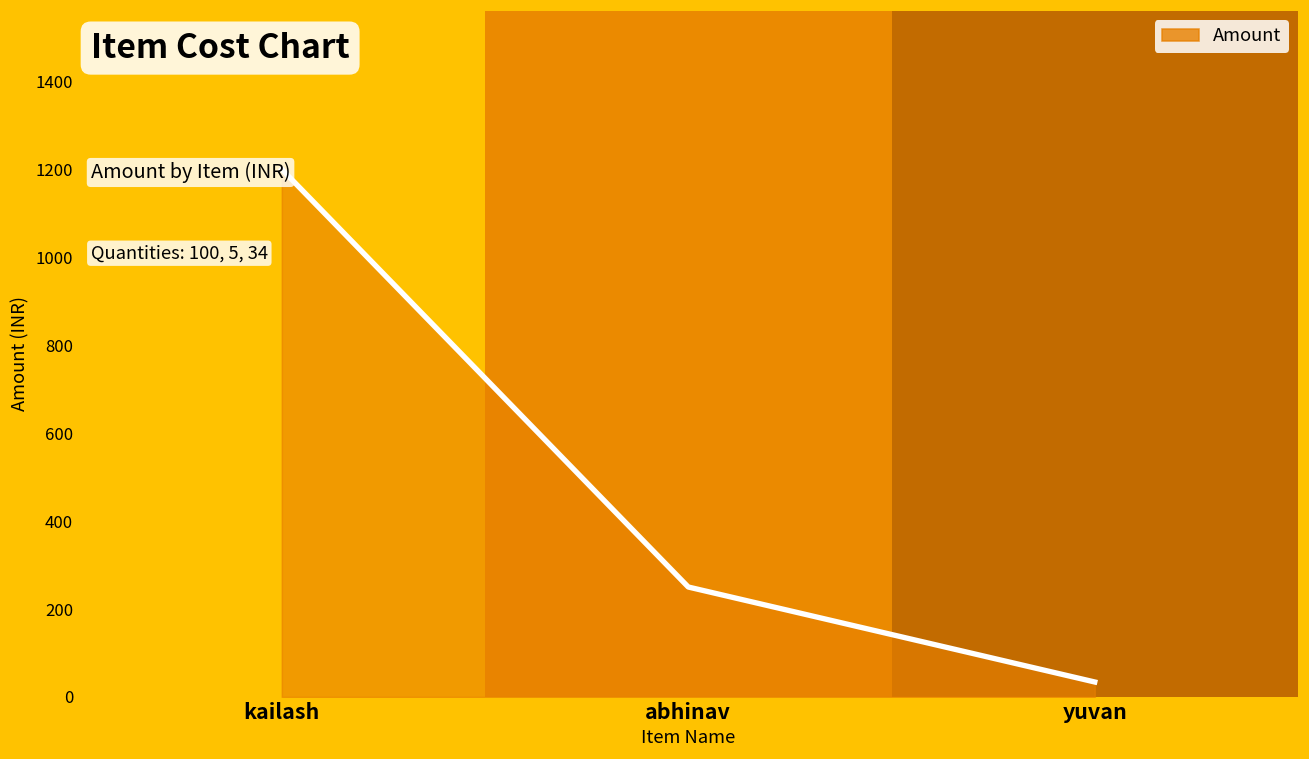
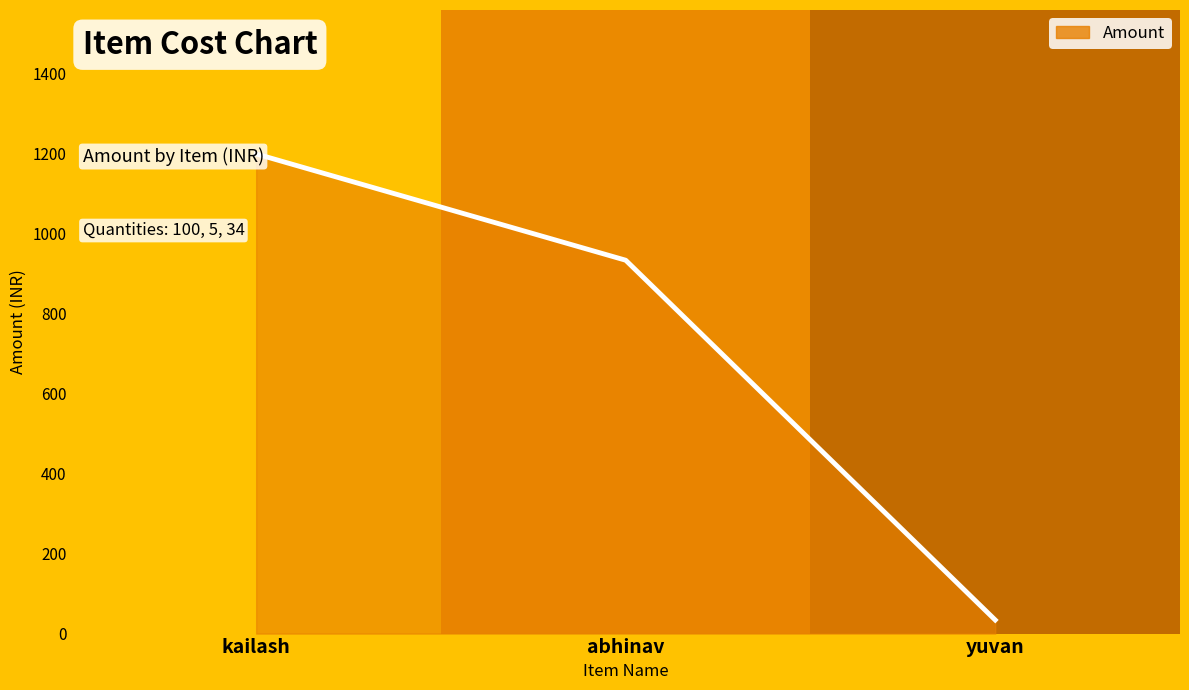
  {
-   "abhinav": 250,
+   "abhinav": 930,
    "yuvan": 30
  }
